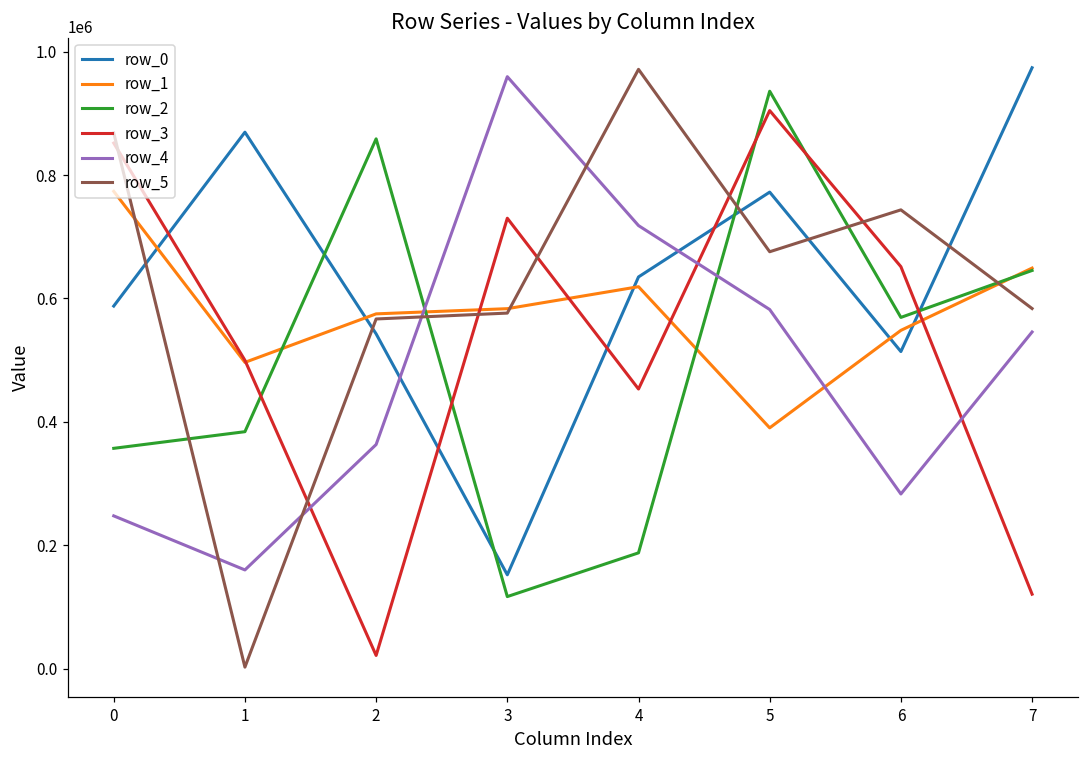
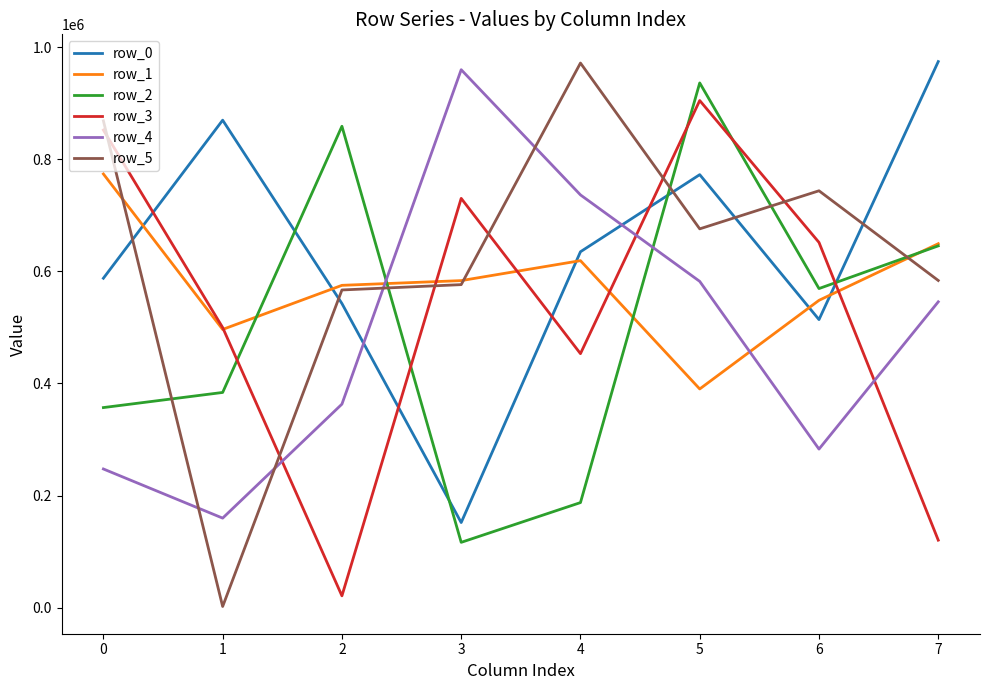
  {
    "row_0": {
      "0": 590000,
      "1": 870000,
      "2": 540000,
      "3": 150000,
      "4": 630000,
      "5": 770000,
      "6": 510000,
      "7": 970000
    },
    "row_1": {
      "0": 770000,
      "2": 580000,
      "3": 580000,
      "4": 620000,
      "5": 390000,
      "6": 550000
    },
    "row_2": {
      "0": 360000,
      "1": 380000,
      "2": 860000,
      "3": 120000,
      "4": 190000,
      "5": 940000,
      "6": 570000
    },
    "row_3": {
      "2": 20000,
      "3": 730000,
      "4": 450000,
      "5": 900000,
      "6": 650000,
      "7": 120000
    },
    "row_4": {
      "0": 250000,
      "1": 160000,
      "2": 360000,
      "3": 960000,
-     "4": 720000,
+     "4": 740000,
      "5": 580000,
      "6": 280000,
      "7": 550000
    },
    "row_5": {
      "1": 0,
      "2": 570000,
      "3": 580000,
      "4": 970000,
      "5": 680000,
      "6": 740000,
      "7": 580000
    }
  }
